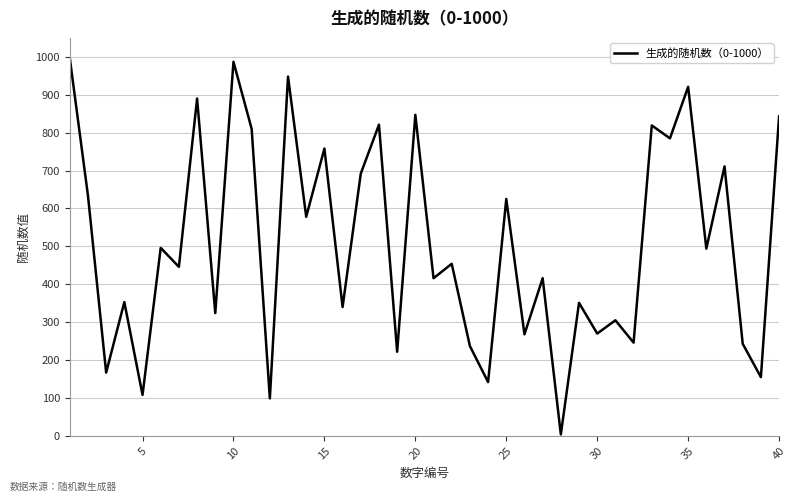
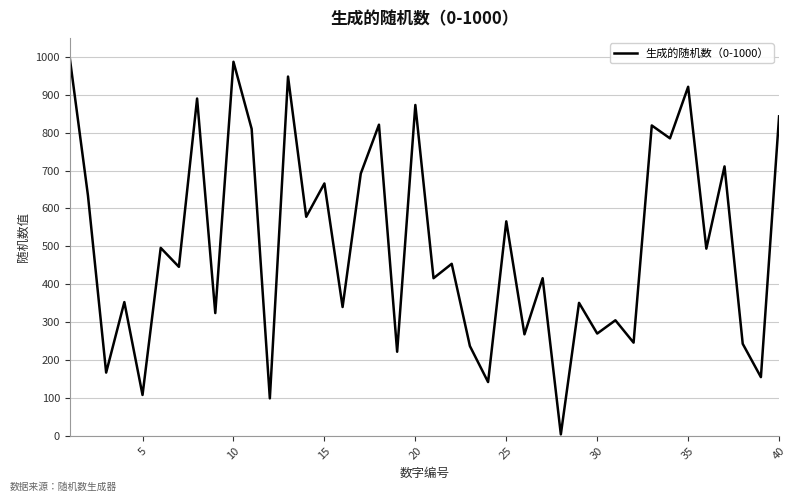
  {
    "5": 110,
    "10": 990,
-   "15": 760,
-   "20": 850,
-   "25": 630,
+   "15": 670,
+   "20": 870,
+   "25": 570,
    "30": 270,
    "35": 920,
    "40": 840
  }
